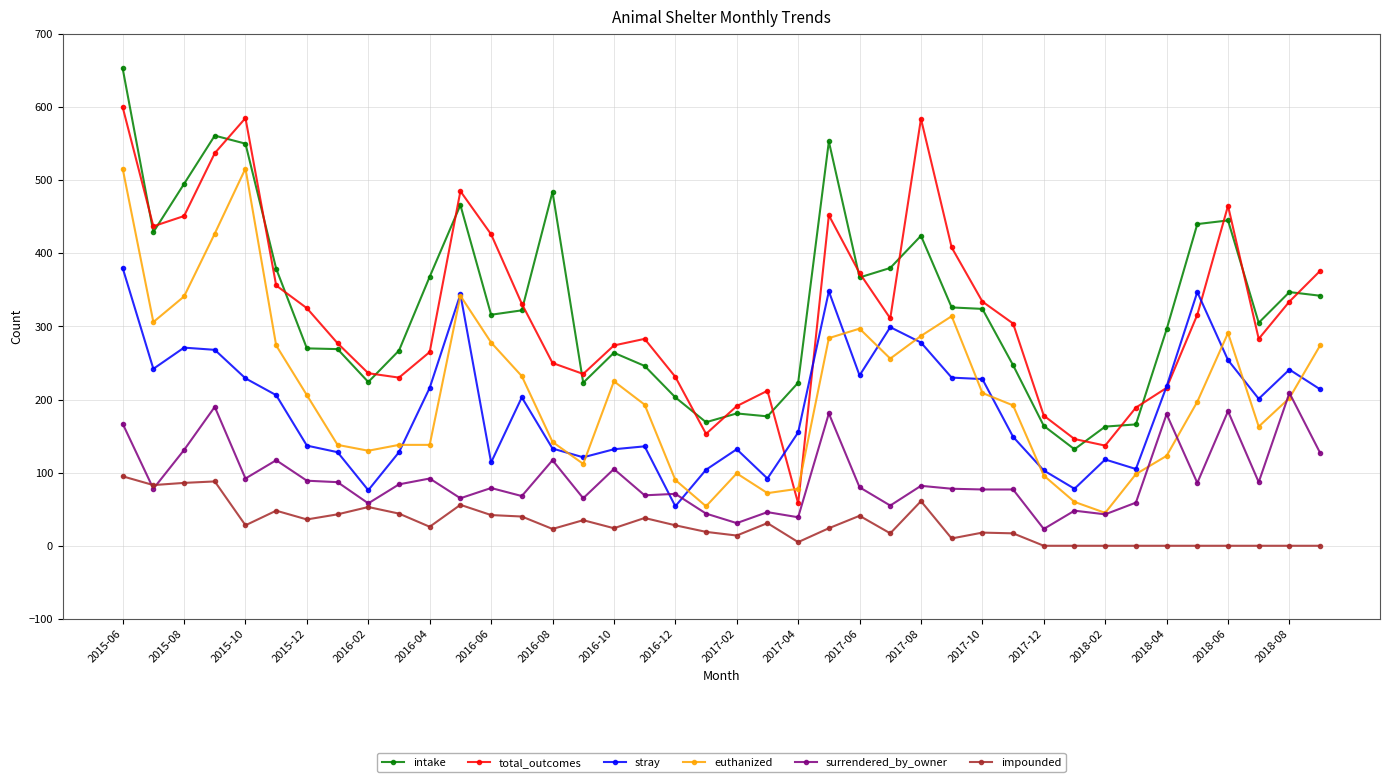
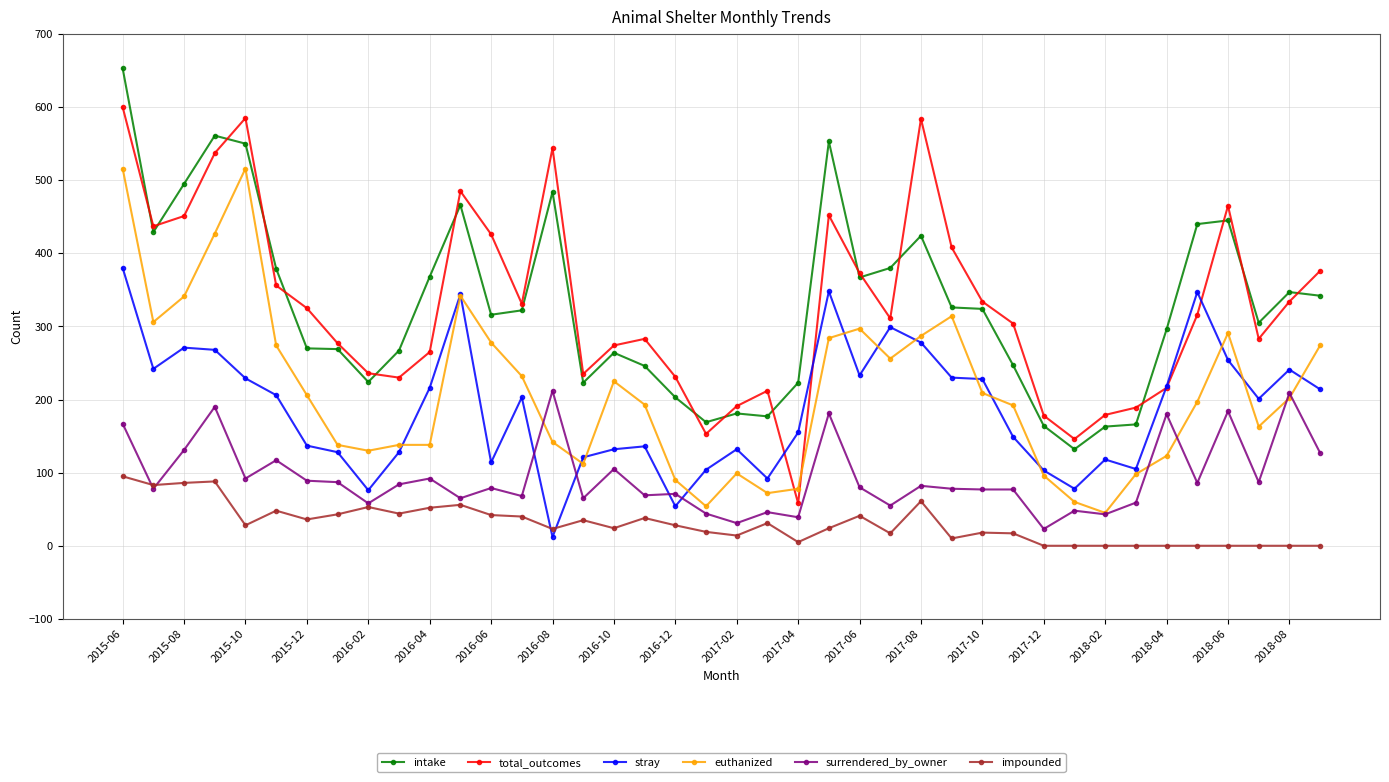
  {
    "intake": {
      "2015-06": 650,
      "2015-08": 500,
      "2015-10": 550,
      "2015-12": 270,
      "2016-02": 220,
      "2016-04": 370,
      "2016-06": 320,
      "2016-08": 480,
      "2016-10": 260,
      "2016-12": 200,
      "2017-02": 180,
      "2017-04": 220,
      "2017-06": 370,
      "2017-08": 420,
      "2017-10": 320,
      "2017-12": 160,
      "2018-02": 160,
      "2018-04": 300,
      "2018-06": 450,
      "2018-08": 350
    },
    "total_outcomes": {
      "2015-06": 600,
      "2015-08": 450,
      "2015-10": 590,
      "2015-12": 330,
      "2016-02": 240,
      "2016-04": 270,
      "2016-06": 430,
-     "2016-08": 250,
+     "2016-08": 540,
      "2016-10": 270,
      "2016-12": 230,
      "2017-02": 190,
      "2017-04": 60,
      "2017-06": 370,
      "2017-08": 580,
      "2017-10": 330,
      "2017-12": 180,
-     "2018-02": 140,
+     "2018-02": 180,
      "2018-06": 470,
      "2018-08": 330
    },
    "stray": {
      "2015-06": 380,
      "2015-08": 270,
      "2015-10": 230,
      "2015-12": 140,
      "2016-02": 80,
      "2016-04": 220,
      "2016-06": 110,
-     "2016-08": 130,
+     "2016-08": 10,
      "2016-10": 130,
      "2016-12": 50,
      "2017-02": 130,
      "2017-04": 160,
      "2017-06": 230,
      "2017-08": 280,
      "2017-10": 230,
      "2017-12": 100,
      "2018-02": 120,
      "2018-06": 250,
      "2018-08": 240
    },
    "euthanized": {
      "2015-06": 520,
      "2015-08": 340,
      "2015-10": 520,
      "2015-12": 210,
      "2016-02": 130,
      "2016-04": 140,
      "2016-06": 280,
      "2016-08": 140,
      "2016-10": 230,
      "2016-12": 90,
      "2017-02": 100,
      "2017-04": 80,
      "2017-06": 300,
      "2017-08": 290,
      "2017-10": 210,
      "2017-12": 100,
      "2018-04": 120,
      "2018-06": 290,
      "2018-08": 200
    },
    "surrendered_by_owner": {
      "2015-06": 170,
      "2015-08": 130,
      "2015-10": 90,
      "2015-12": 90,
      "2016-02": 60,
      "2016-04": 90,
      "2016-06": 80,
-     "2016-08": 120,
+     "2016-08": 210,
      "2016-10": 110,
      "2016-12": 70,
      "2017-02": 30,
      "2017-04": 40,
      "2017-06": 80,
      "2017-08": 80,
      "2017-10": 80,
      "2017-12": 20,
      "2018-04": 180,
      "2018-06": 180,
      "2018-08": 210
    },
    "impounded": {
      "2015-06": 100,
      "2015-08": 90,
      "2015-10": 30,
      "2015-12": 40,
      "2016-02": 50,
-     "2016-04": 30,
+     "2016-04": 50,
      "2016-06": 40,
      "2016-08": 20,
      "2016-10": 20,
      "2016-12": 30,
      "2017-02": 10,
      "2017-04": 10,
      "2017-06": 40,
      "2017-08": 60,
      "2017-10": 20,
      "2017-12": 0,
      "2018-02": 0,
      "2018-04": 0,
      "2018-06": 0,
      "2018-08": 0
    }
  }
